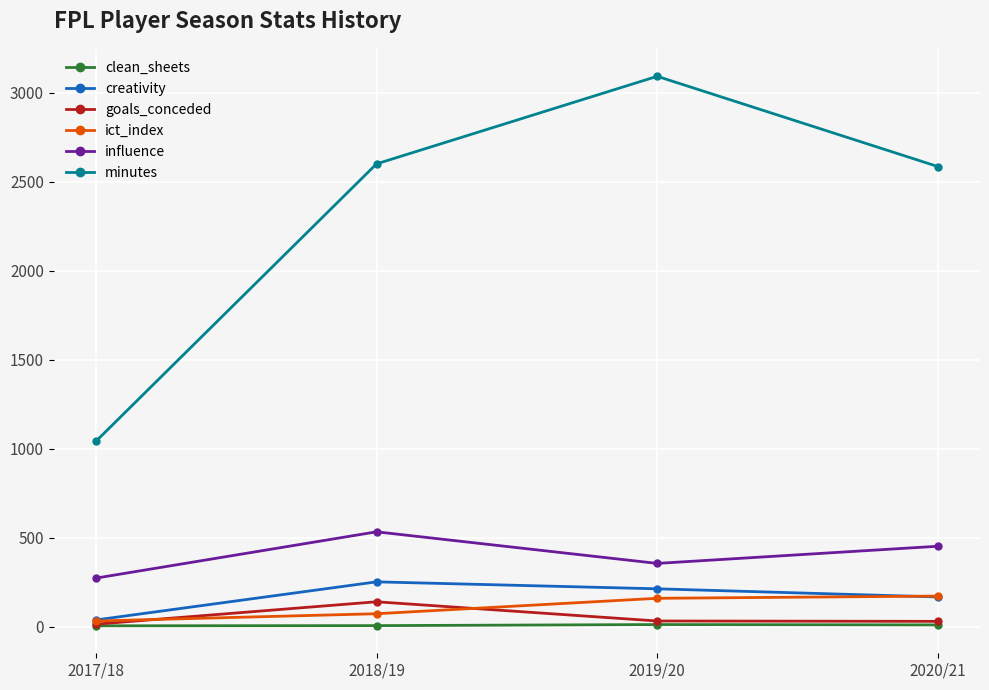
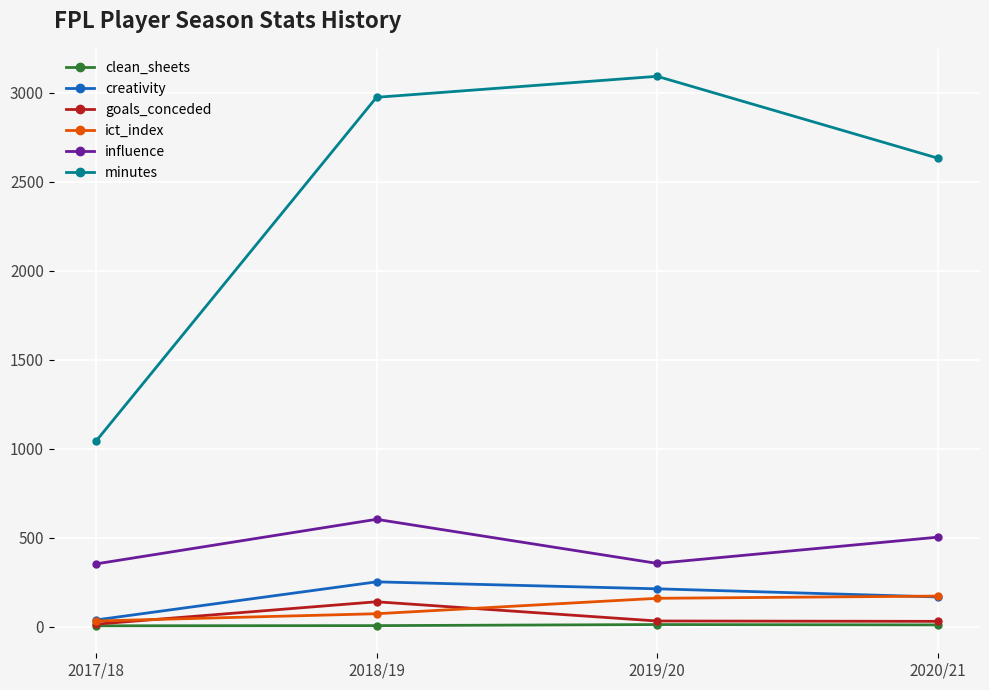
  {
    "clean_sheets": {
      "2018/19": 10,
      "2019/20": 10,
      "2020/21": 10
    },
    "creativity": {
      "2018/19": 250,
      "2019/20": 210
    },
    "goals_conceded": {
      "2018/19": 140,
      "2019/20": 30,
      "2020/21": 30
    },
    "ict_index": {
      "2018/19": 70,
      "2019/20": 160
    },
    "influence": {
-     "2017/18": 270,
-     "2018/19": 530,
+     "2017/18": 350,
+     "2018/19": 600,
      "2019/20": 360,
-     "2020/21": 450
+     "2020/21": 500
    },
    "minutes": {
      "2017/18": 1040,
-     "2018/19": 2600,
+     "2018/19": 2970,
      "2019/20": 3090,
-     "2020/21": 2590
+     "2020/21": 2630
    }
  }
